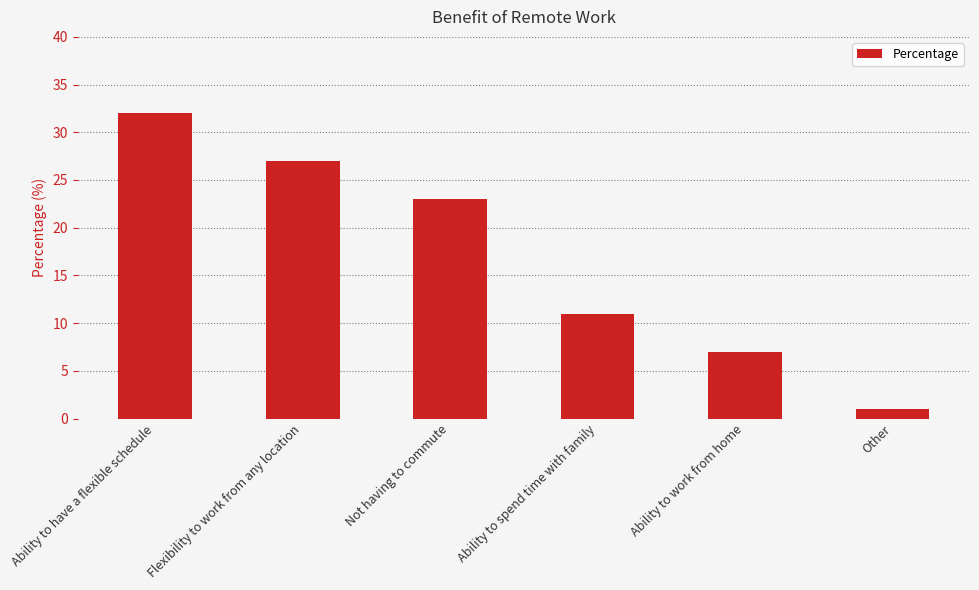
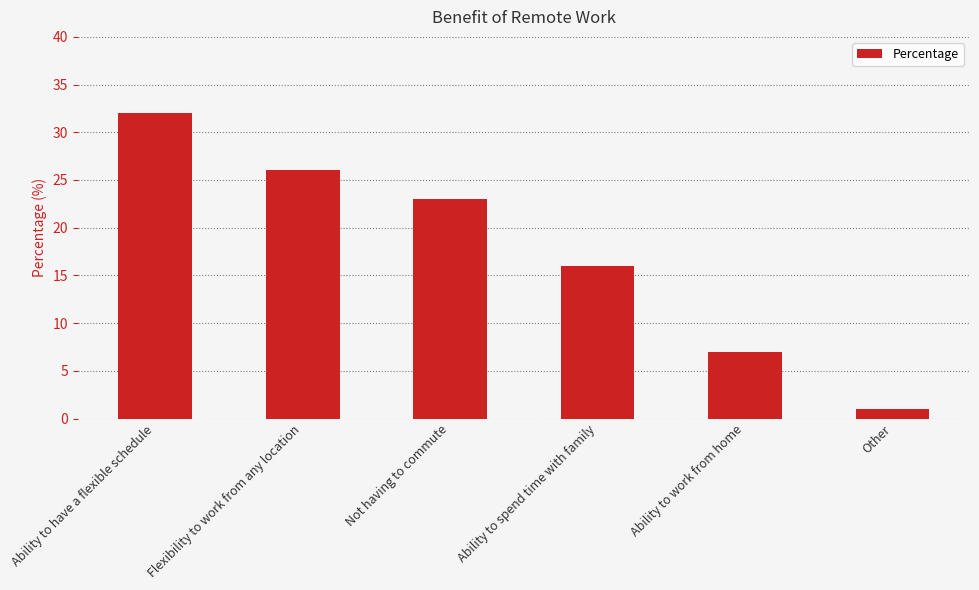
  {
    "Ability to have a flexible schedule": 32,
-   "Flexibility to work from any location": 27,
+   "Flexibility to work from any location": 26,
    "Not having to commute": 23,
-   "Ability to spend time with family": 11,
+   "Ability to spend time with family": 16,
    "Ability to work from home": 7,
    "Other": 1
  }
